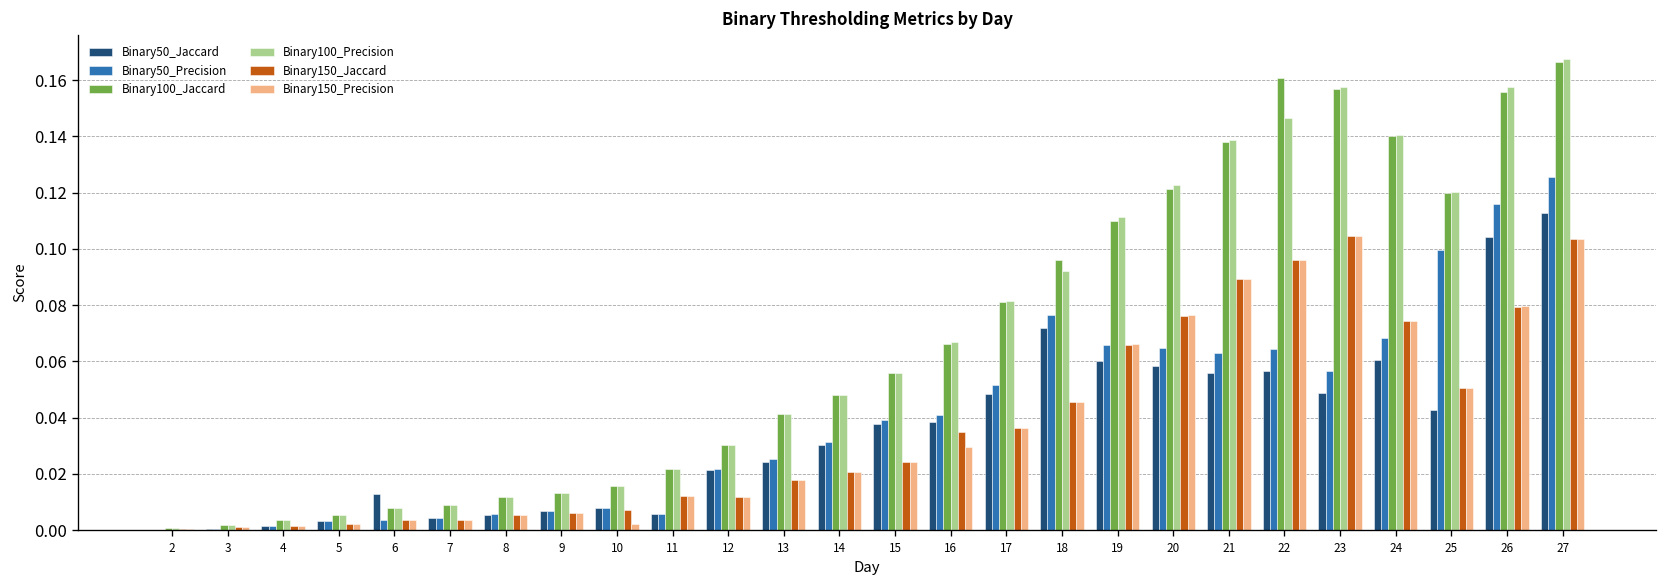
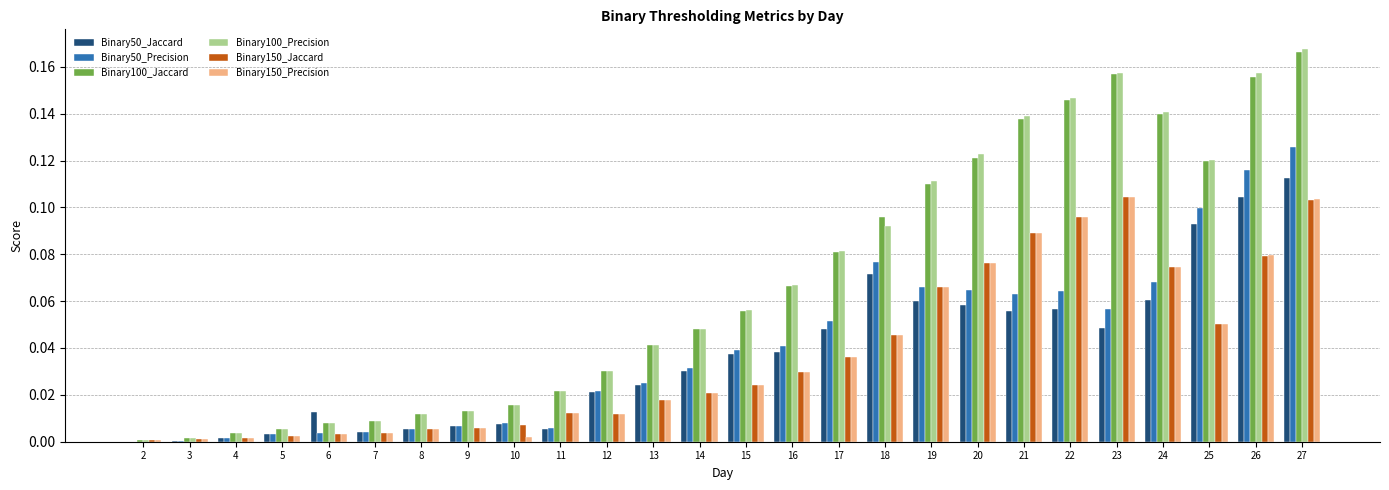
  {
    "Binary50_Jaccard": {
      "4": 0.002,
      "5": 0.003,
      "6": 0.013,
      "7": 0.004,
      "8": 0.006,
      "9": 0.007,
      "10": 0.008,
      "11": 0.006,
      "12": 0.021,
      "13": 0.024,
      "14": 0.030,
      "15": 0.038,
      "16": 0.038,
      "17": 0.048,
      "18": 0.072,
      "19": 0.060,
      "20": 0.058,
      "21": 0.056,
      "22": 0.056,
      "23": 0.049,
      "24": 0.060,
-     "25": 0.043,
+     "25": 0.093,
      "26": 0.104,
      "27": 0.113
    },
    "Binary50_Precision": {
      "4": 0.002,
      "5": 0.003,
      "6": 0.004,
      "7": 0.004,
      "8": 0.006,
      "9": 0.007,
      "10": 0.008,
      "11": 0.006,
      "12": 0.022,
      "13": 0.025,
      "14": 0.031,
      "15": 0.039,
      "16": 0.041,
      "17": 0.052,
      "18": 0.077,
      "19": 0.066,
      "20": 0.065,
      "21": 0.063,
      "22": 0.064,
      "23": 0.057,
      "24": 0.068,
      "25": 0.100,
      "26": 0.116,
      "27": 0.126
    },
    "Binary100_Jaccard": {
      "3": 0.002,
      "4": 0.004,
      "5": 0.005,
      "6": 0.008,
      "7": 0.009,
      "8": 0.012,
      "9": 0.013,
      "10": 0.016,
      "11": 0.022,
      "12": 0.030,
      "13": 0.041,
      "14": 0.048,
      "15": 0.056,
      "16": 0.066,
      "17": 0.081,
      "18": 0.096,
      "19": 0.110,
      "20": 0.121,
      "21": 0.138,
-     "22": 0.161,
+     "22": 0.146,
      "23": 0.157,
      "24": 0.140,
      "25": 0.120,
      "26": 0.156,
      "27": 0.166
    },
    "Binary100_Precision": {
      "3": 0.002,
      "4": 0.004,
      "5": 0.005,
      "6": 0.008,
      "7": 0.009,
      "8": 0.012,
      "9": 0.013,
      "10": 0.016,
      "11": 0.022,
      "12": 0.030,
      "13": 0.041,
      "14": 0.048,
      "15": 0.056,
      "16": 0.067,
      "17": 0.082,
      "18": 0.092,
      "19": 0.111,
      "20": 0.123,
      "21": 0.139,
      "22": 0.147,
      "23": 0.158,
      "24": 0.141,
      "25": 0.120,
      "26": 0.157,
      "27": 0.168
    },
    "Binary150_Jaccard": {
      "3": 0.001,
      "4": 0.002,
      "5": 0.002,
      "6": 0.003,
      "7": 0.004,
      "8": 0.005,
      "9": 0.006,
      "10": 0.007,
      "11": 0.012,
      "12": 0.012,
      "13": 0.018,
      "14": 0.021,
      "15": 0.024,
-     "16": 0.035,
+     "16": 0.030,
      "17": 0.036,
      "18": 0.045,
      "19": 0.066,
      "20": 0.076,
      "21": 0.089,
      "22": 0.096,
      "23": 0.105,
      "24": 0.074,
      "25": 0.050,
      "26": 0.079,
      "27": 0.103
    },
    "Binary150_Precision": {
      "3": 0.001,
      "4": 0.002,
      "5": 0.002,
      "6": 0.003,
      "7": 0.004,
      "8": 0.005,
      "9": 0.006,
      "10": 0.002,
      "11": 0.012,
      "12": 0.012,
      "13": 0.018,
      "14": 0.021,
      "15": 0.024,
      "16": 0.030,
      "17": 0.036,
      "18": 0.046,
      "19": 0.066,
      "20": 0.076,
      "21": 0.089,
      "22": 0.096,
      "23": 0.105,
      "24": 0.074,
      "25": 0.050,
      "26": 0.080,
      "27": 0.103
    }
  }
